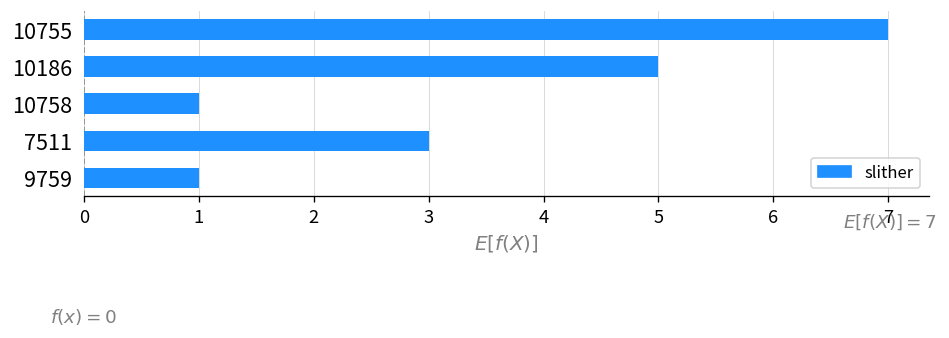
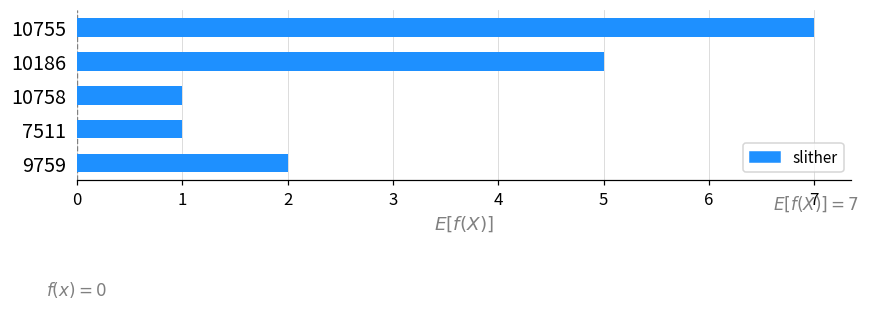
  {
    "10755": 7,
    "10186": 5,
    "10758": 1,
-   "7511": 3,
-   "9759": 1
+   "7511": 1,
+   "9759": 2
  }
